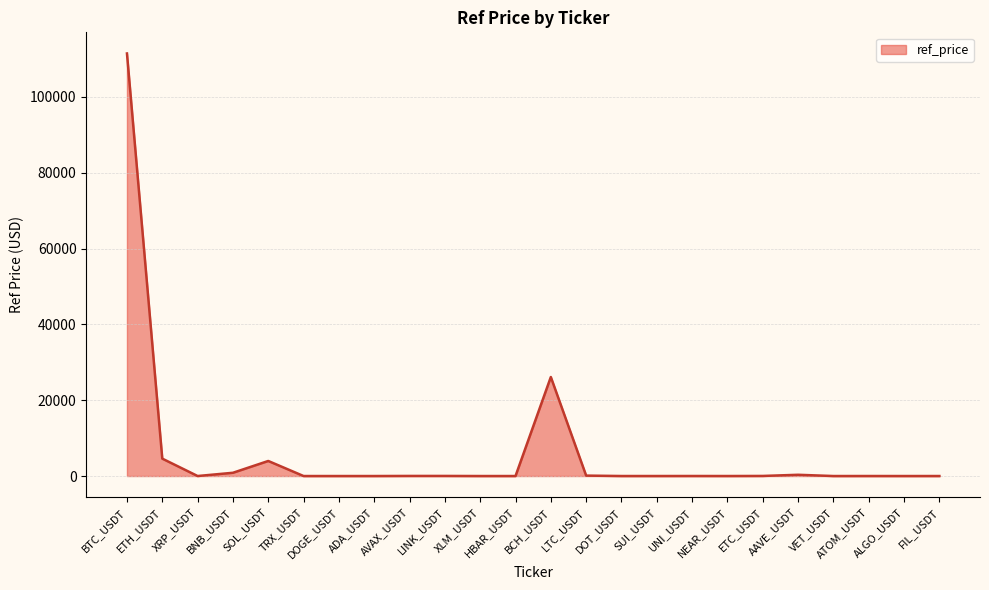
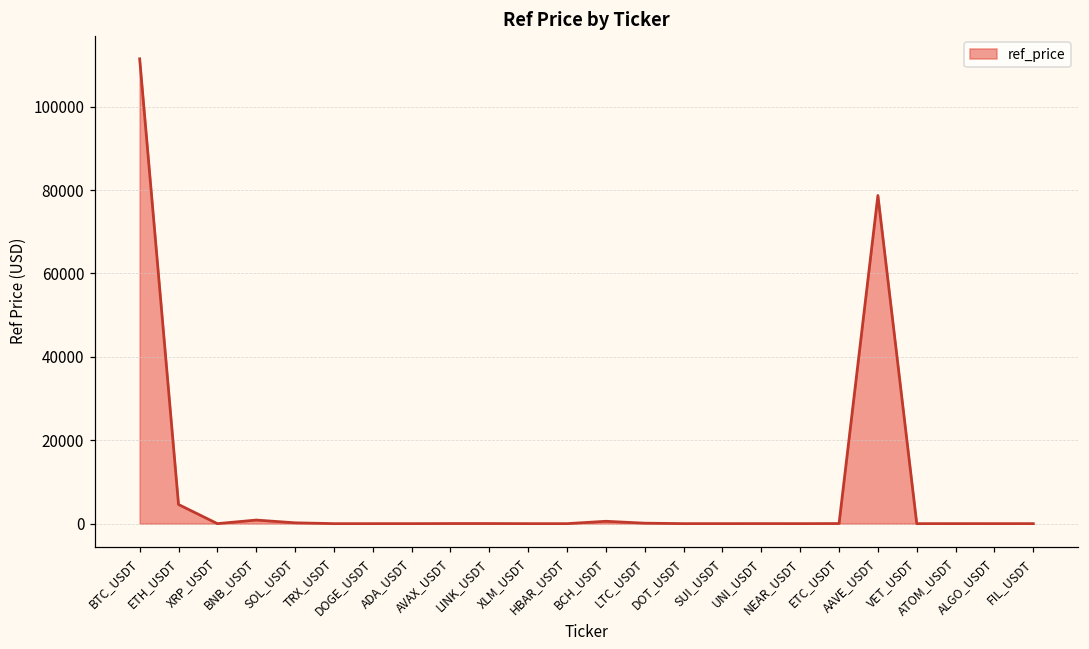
  {
    "BTC_USDT": 111000,
    "ETH_USDT": 5000,
    "XRP_USDT": 0,
    "BNB_USDT": 1000,
-   "SOL_USDT": 4000,
+   "SOL_USDT": 0,
    "TRX_USDT": 0,
    "DOGE_USDT": 0,
    "ADA_USDT": 0,
    "AVAX_USDT": 0,
    "LINK_USDT": 0,
    "XLM_USDT": 0,
    "HBAR_USDT": 0,
-   "BCH_USDT": 26000,
+   "BCH_USDT": 1000,
    "LTC_USDT": 0,
    "DOT_USDT": 0,
    "SUI_USDT": 0,
    "UNI_USDT": 0,
    "NEAR_USDT": 0,
    "ETC_USDT": 0,
-   "AAVE_USDT": 0,
+   "AAVE_USDT": 79000,
    "VET_USDT": 0,
    "ATOM_USDT": 0,
    "ALGO_USDT": 0,
    "FIL_USDT": 0
  }
